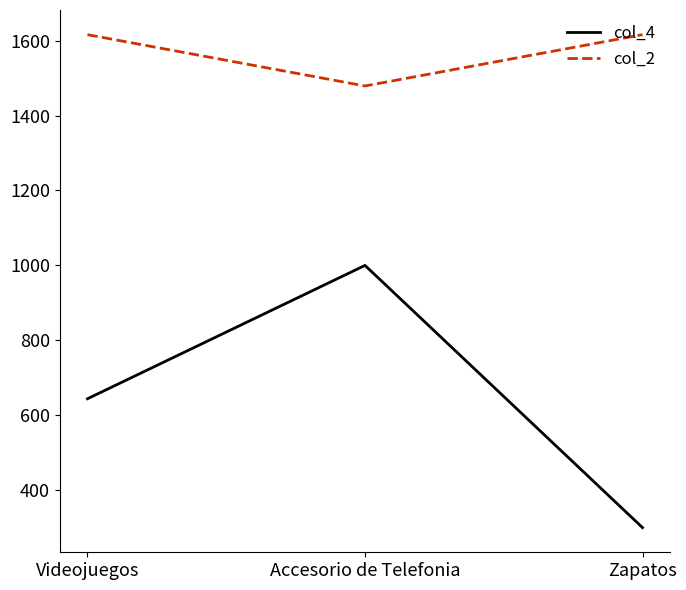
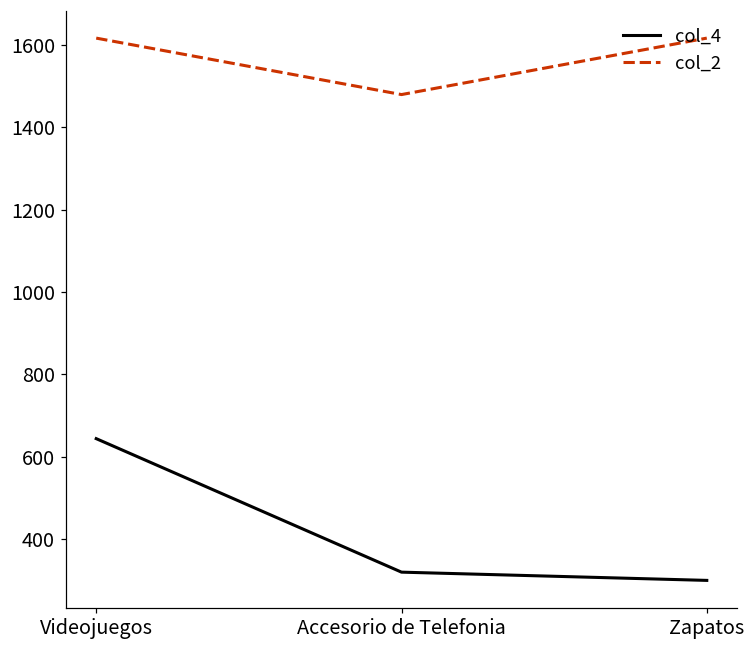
  {
    "col_4": {
      "Videojuegos": 640,
-     "Accesorio de Telefonia": 1000,
+     "Accesorio de Telefonia": 320,
      "Zapatos": 300
    },
    "col_2": {
      "Videojuegos": 1620,
      "Accesorio de Telefonia": 1480,
      "Zapatos": 1620
    }
  }
